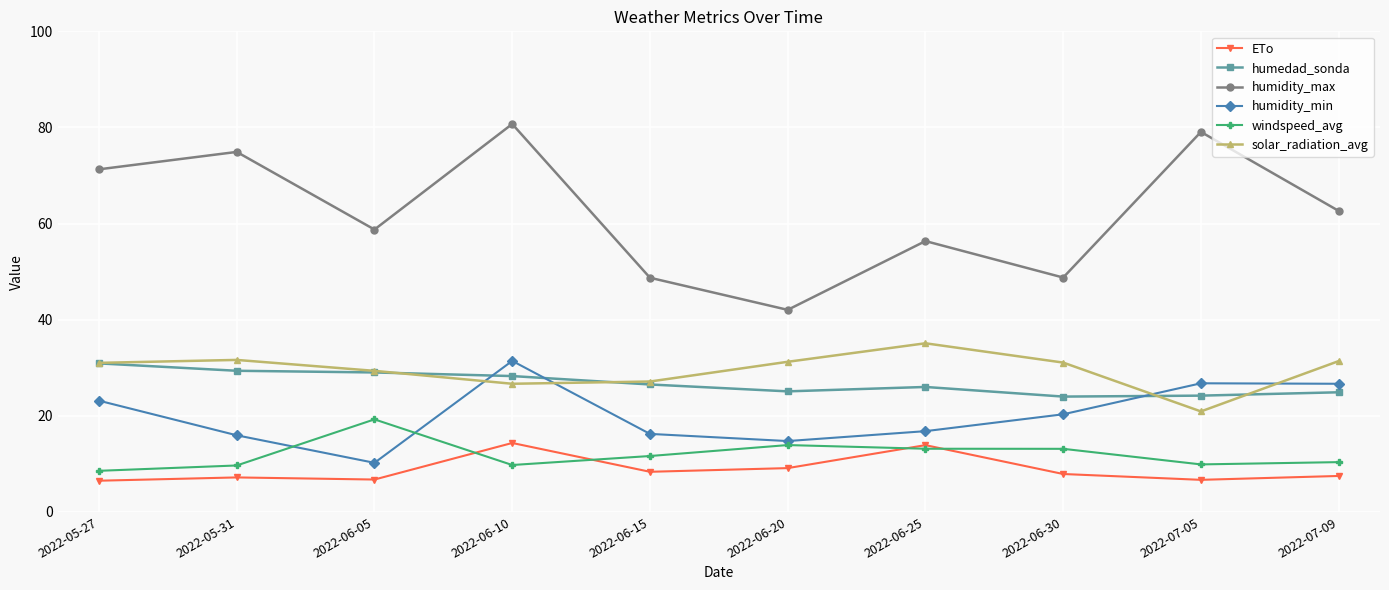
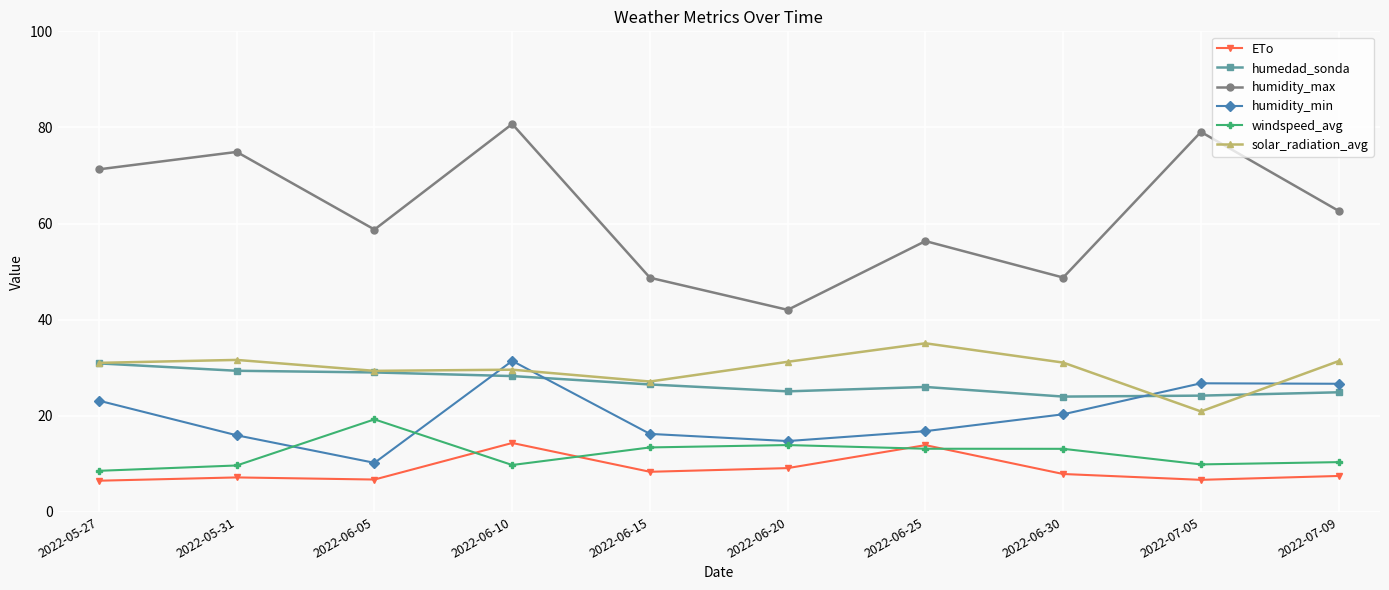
  {
    "ETo": {
      "2022-05-27": 6,
      "2022-05-31": 7,
      "2022-06-05": 7,
      "2022-06-10": 14,
      "2022-06-15": 8,
      "2022-06-20": 9,
      "2022-06-25": 14,
      "2022-06-30": 8,
      "2022-07-05": 7,
      "2022-07-09": 7
    },
    "windspeed_avg": {
      "2022-05-27": 9,
      "2022-05-31": 10,
      "2022-06-05": 19,
      "2022-06-10": 10,
-     "2022-06-15": 12,
+     "2022-06-15": 13,
      "2022-06-20": 14,
      "2022-06-25": 13,
      "2022-06-30": 13,
      "2022-07-05": 10,
      "2022-07-09": 10
    },
    "solar_radiation_avg": {
      "2022-05-31": 32,
-     "2022-06-10": 27,
+     "2022-06-10": 30,
      "2022-06-15": 27,
      "2022-06-20": 31,
      "2022-06-25": 35,
      "2022-06-30": 31,
      "2022-07-05": 21,
      "2022-07-09": 31
    }
  }
